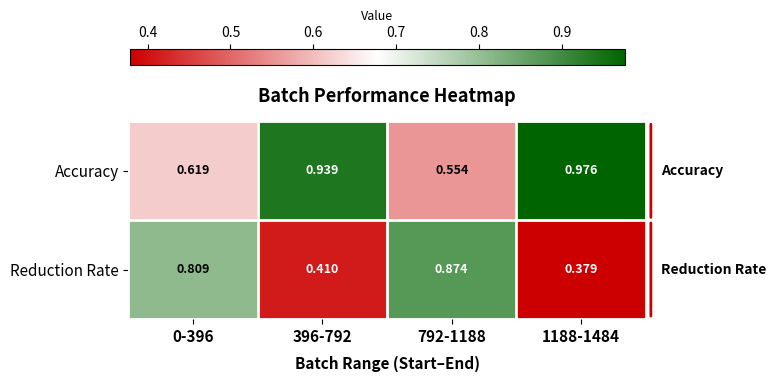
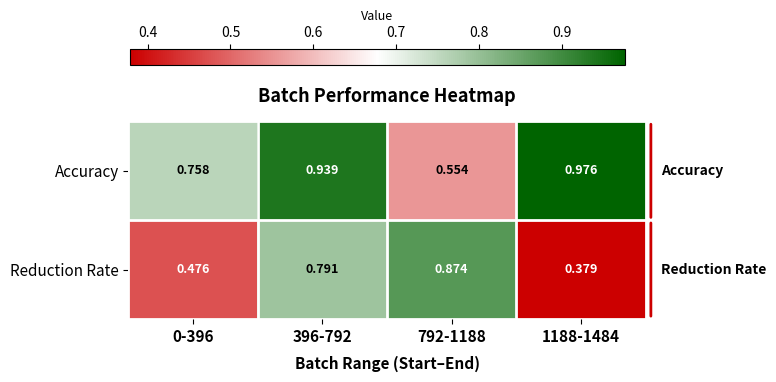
  {
    "Accuracy": {
-     "0-396": 0.619,
+     "0-396": 0.758,
      "396-792": 0.939,
      "792-1188": 0.554,
      "1188-1484": 0.976
    },
    "Reduction Rate": {
-     "0-396": 0.809,
-     "396-792": 0.410,
+     "0-396": 0.476,
+     "396-792": 0.791,
      "792-1188": 0.874,
      "1188-1484": 0.379
    }
  }
